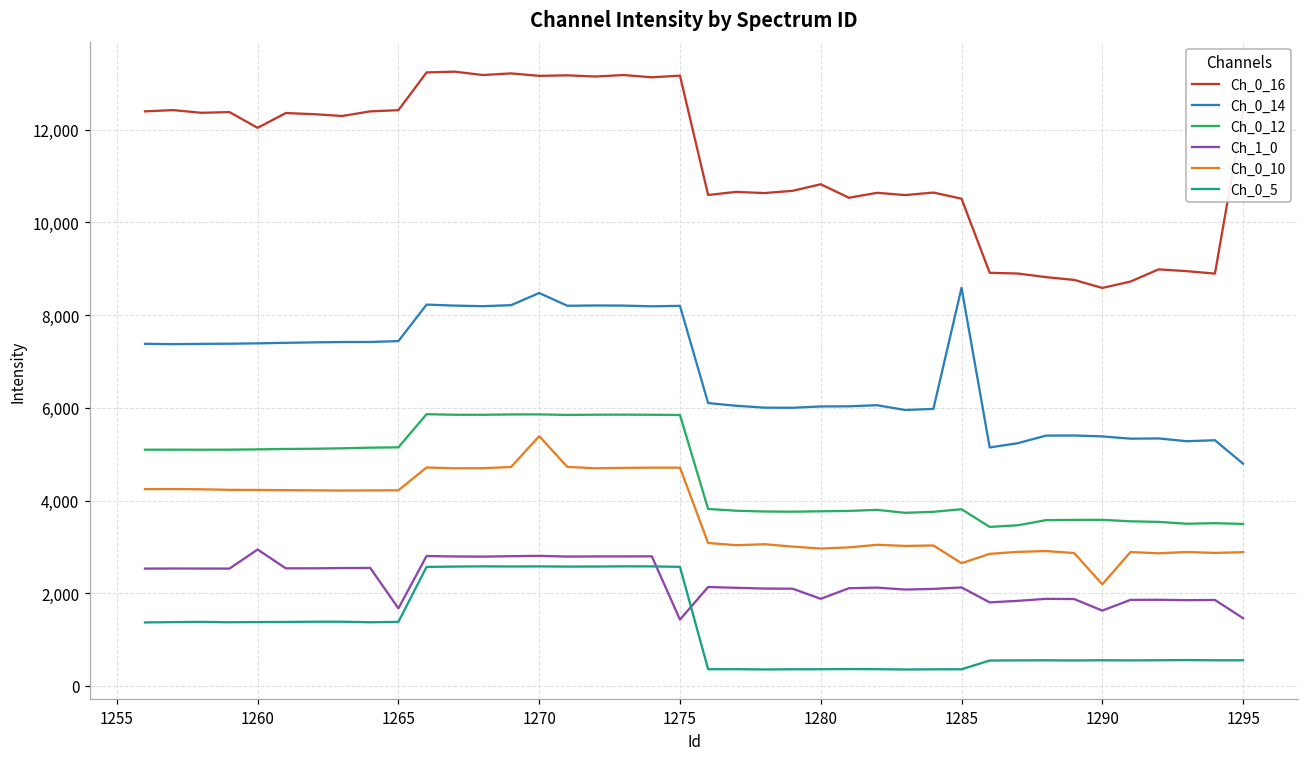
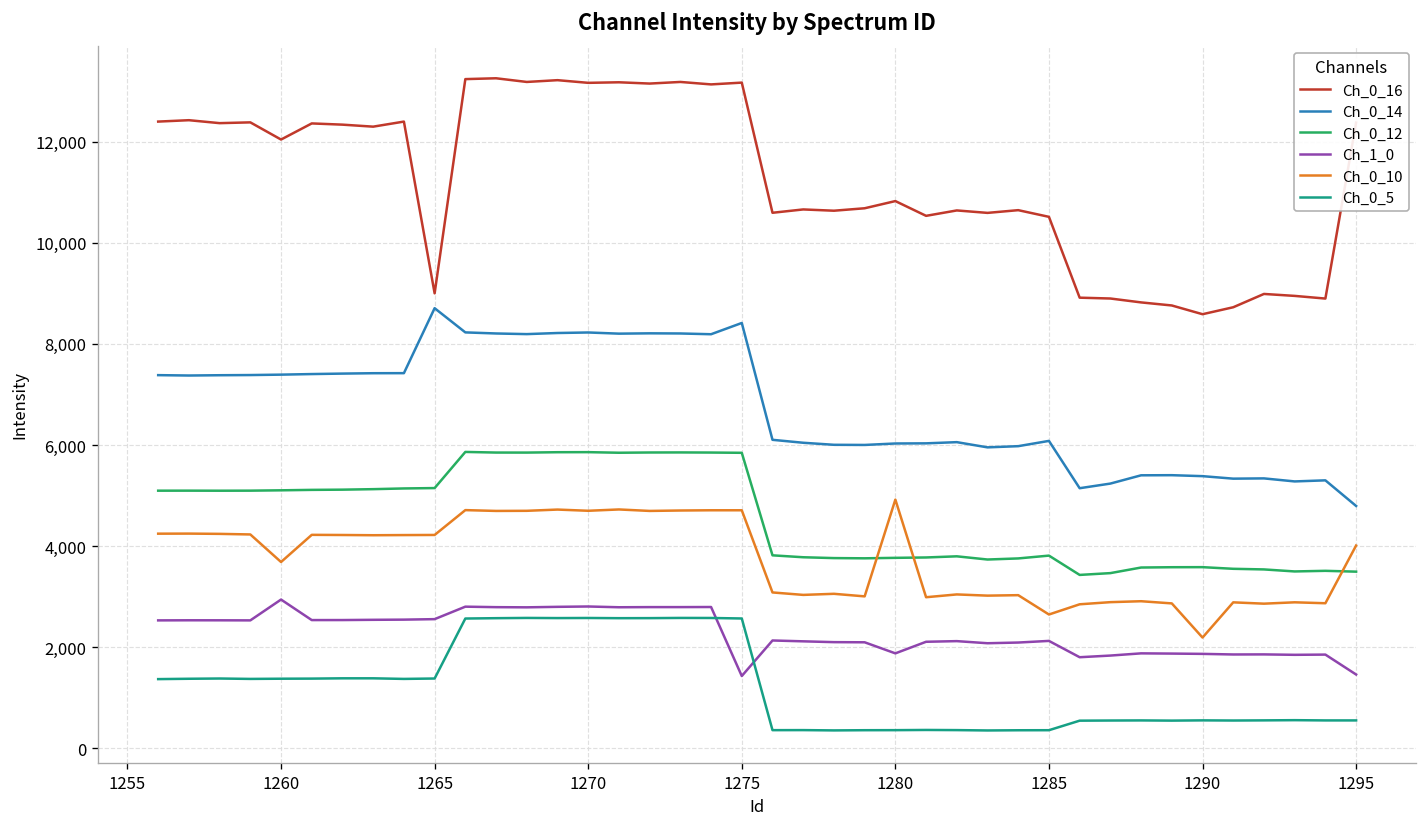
  {
    "Ch_0_16": {
      "1260": "12,000",
-     "1265": "12,400",
+     "1265": "9,000",
      "1270": "13,200",
      "1275": "13,200",
      "1280": "10,800",
      "1285": "10,500",
      "1290": "8,600"
    },
    "Ch_0_14": {
      "1260": "7,400",
-     "1265": "7,400",
-     "1270": "8,500",
-     "1275": "8,200",
+     "1265": "8,700",
+     "1270": "8,200",
+     "1275": "8,400",
      "1280": "6,000",
-     "1285": "8,600",
+     "1285": "6,100",
      "1290": "5,400",
      "1295": "4,800"
    },
    "Ch_1_0": {
      "1260": "2,900",
-     "1265": "1,700",
+     "1265": "2,600",
      "1270": "2,800",
      "1275": "1,400",
      "1280": "1,900",
      "1285": "2,100",
-     "1290": "1,600",
+     "1290": "1,900",
      "1295": "1,500"
    },
    "Ch_0_10": {
-     "1260": "4,200",
+     "1260": "3,700",
      "1265": "4,200",
-     "1270": "5,400",
+     "1270": "4,700",
      "1275": "4,700",
-     "1280": "3,000",
+     "1280": "4,900",
      "1285": "2,600",
      "1290": "2,200",
-     "1295": "2,900"
+     "1295": "4,000"
    }
  }
